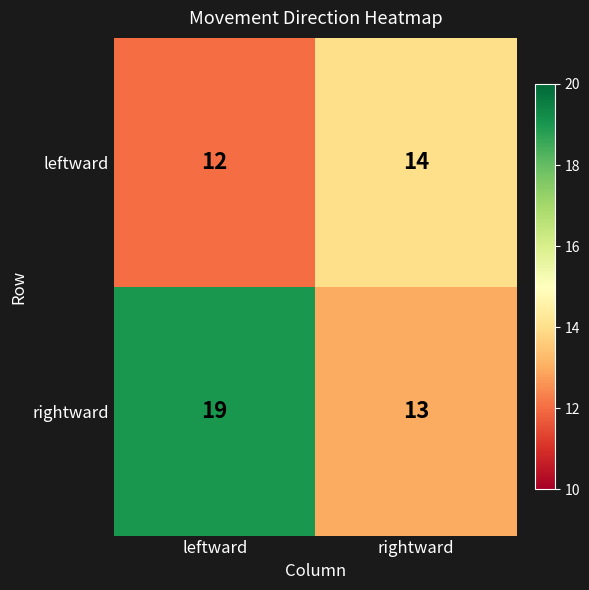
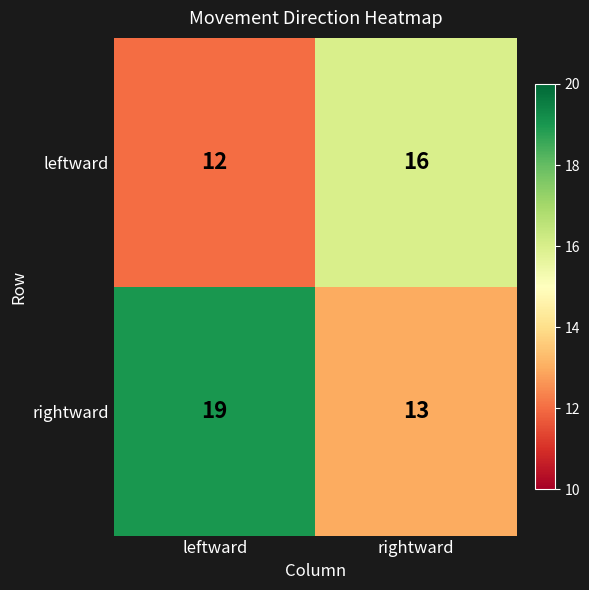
  {
    "leftward": {
      "leftward": 12,
-     "rightward": 14
+     "rightward": 16
    },
    "rightward": {
      "leftward": 19,
      "rightward": 13
    }
  }
